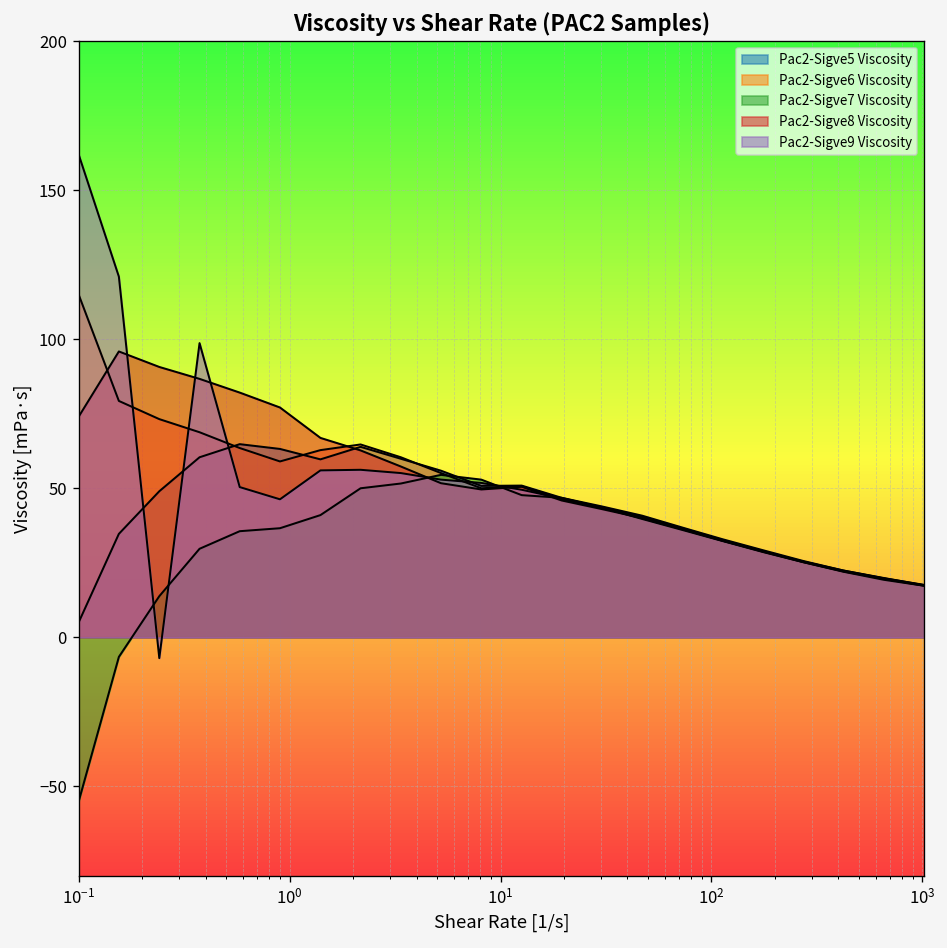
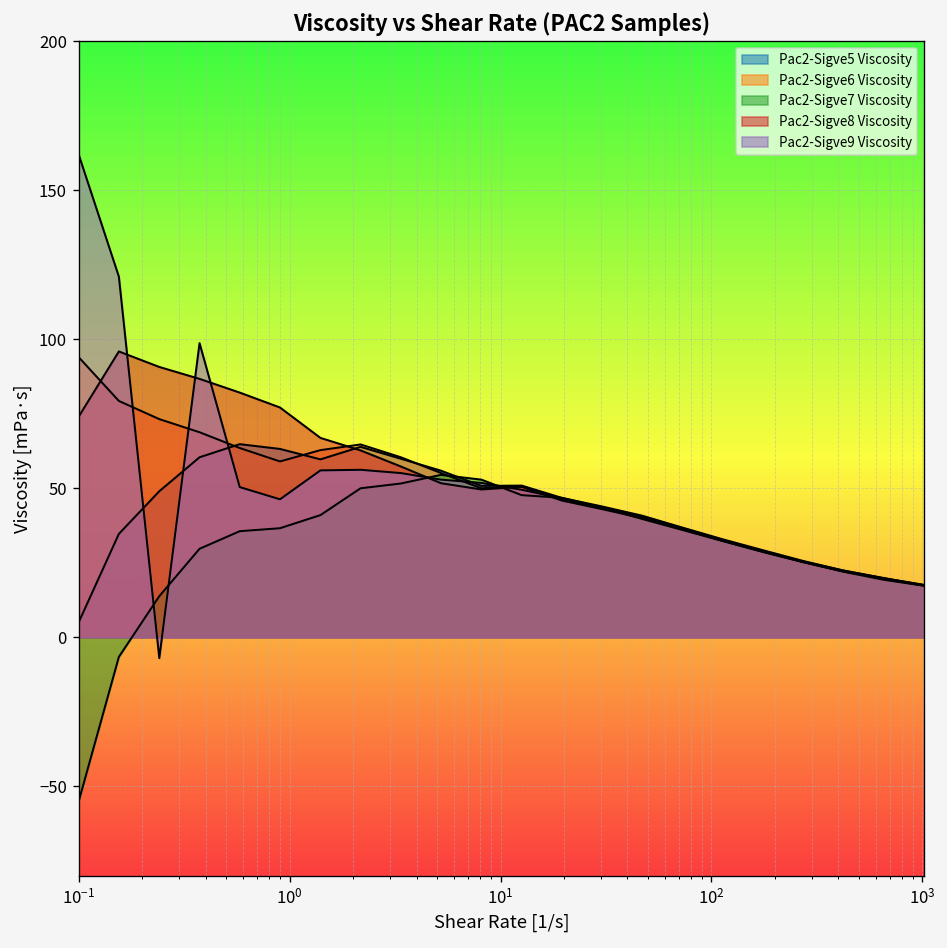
  {
    "Pac2-Sigve5 Viscosity": {
      "10^-1": 5
    },
    "Pac2-Sigve6 Viscosity": {
-     "10^-1": 115
+     "10^-1": 94
    },
    "Pac2-Sigve8 Viscosity": {
      "10^-1": 74
    }
  }
